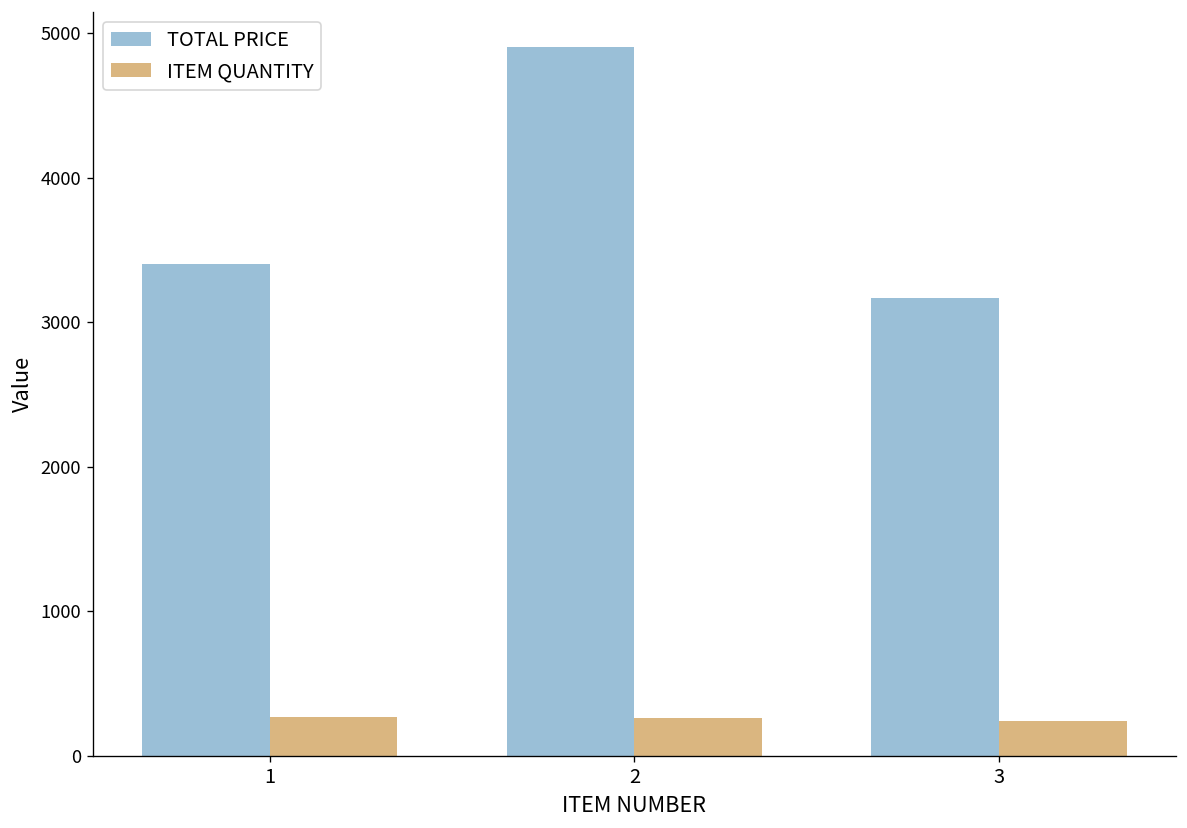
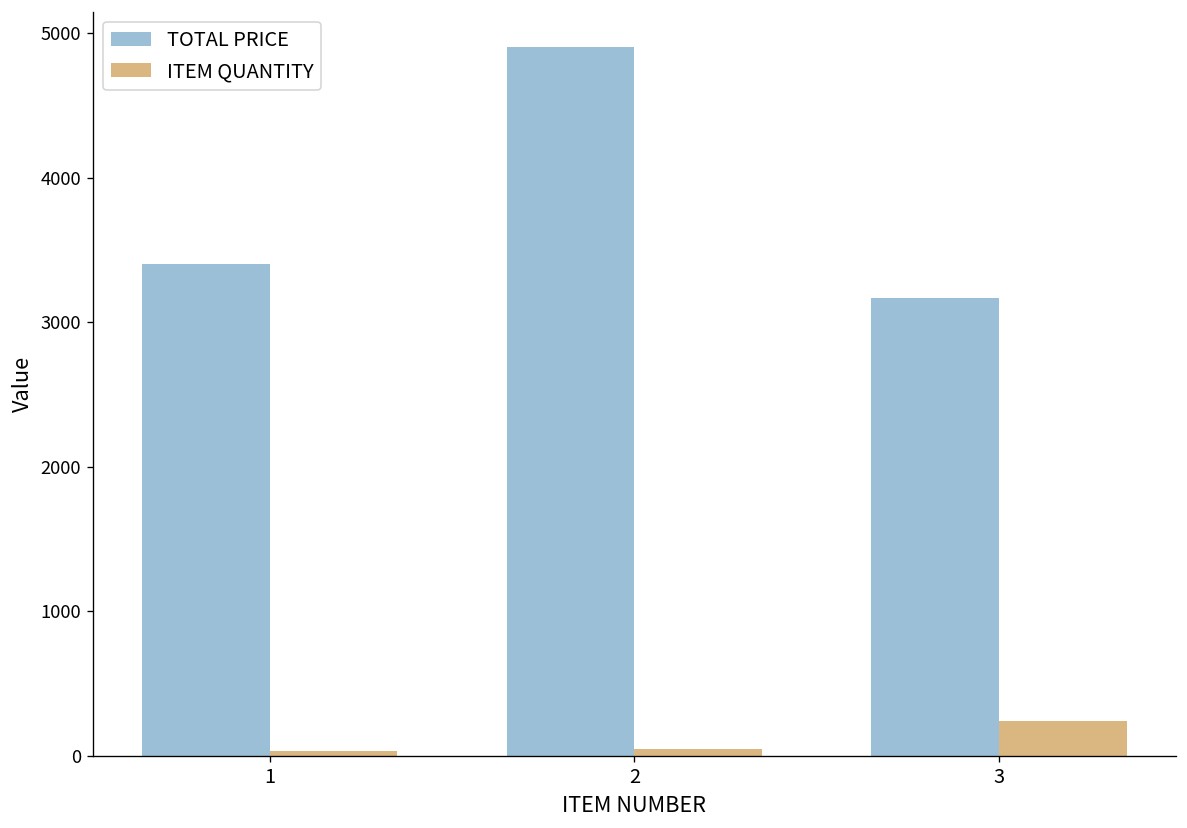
  {
    "TOTAL PRICE": {
      "1": 3400,
      "2": 4900,
      "3": 3170
    },
    "ITEM QUANTITY": {
-     "1": 270,
-     "2": 260,
+     "1": 30,
+     "2": 50,
      "3": 240
    }
  }
